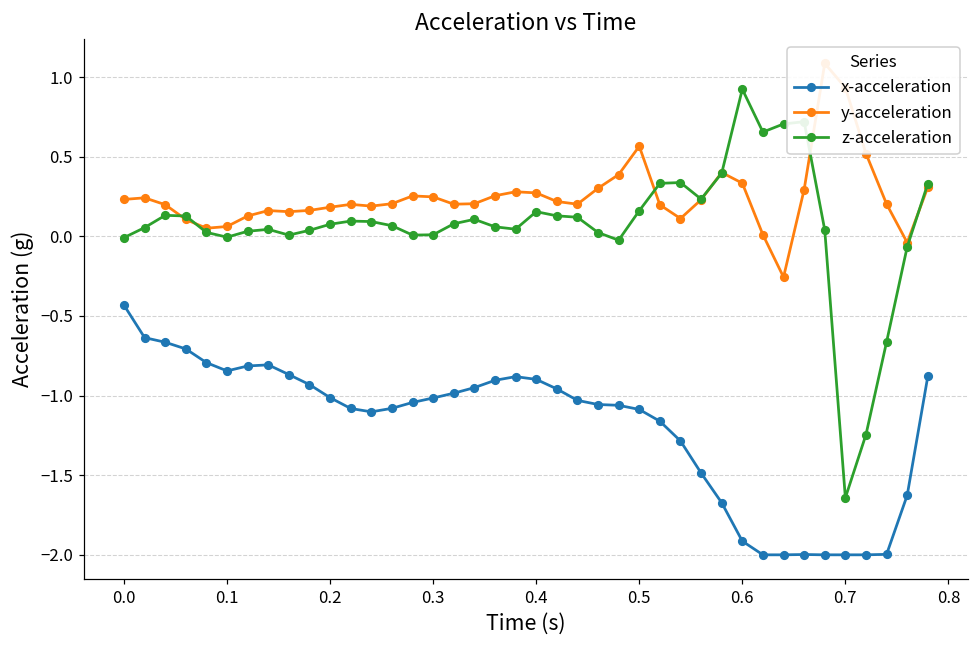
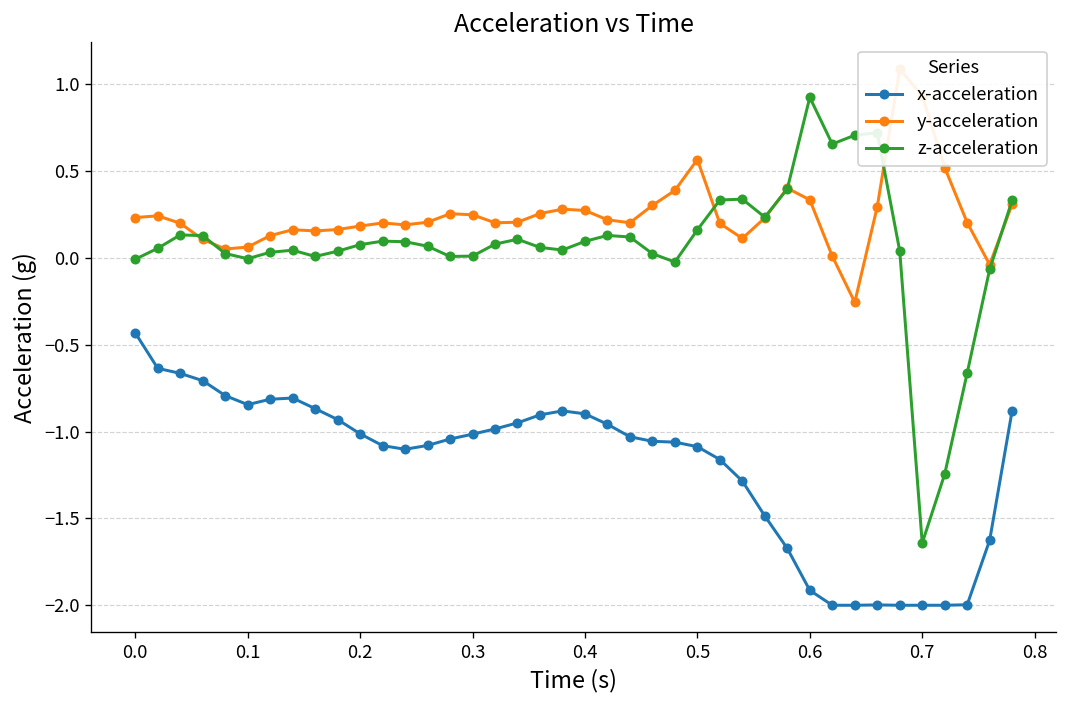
  {
    "x-acceleration": {
      "0.0": -0.43,
      "0.1": -0.85,
      "0.2": -1.01,
      "0.3": -1.02,
      "0.4": -0.90,
      "0.5": -1.09,
      "0.6": -1.91,
      "0.7": -2.00
    },
    "y-acceleration": {
      "0.0": 0.23,
      "0.1": 0.06,
      "0.2": 0.18,
      "0.3": 0.25,
      "0.4": 0.27,
      "0.5": 0.57,
      "0.6": 0.33
    },
    "z-acceleration": {
      "0.0": -0.01,
      "0.1": -0.01,
      "0.2": 0.08,
      "0.3": 0.01,
-     "0.4": 0.16,
+     "0.4": 0.10,
      "0.5": 0.16,
      "0.6": 0.92,
      "0.7": -1.64
    }
  }
